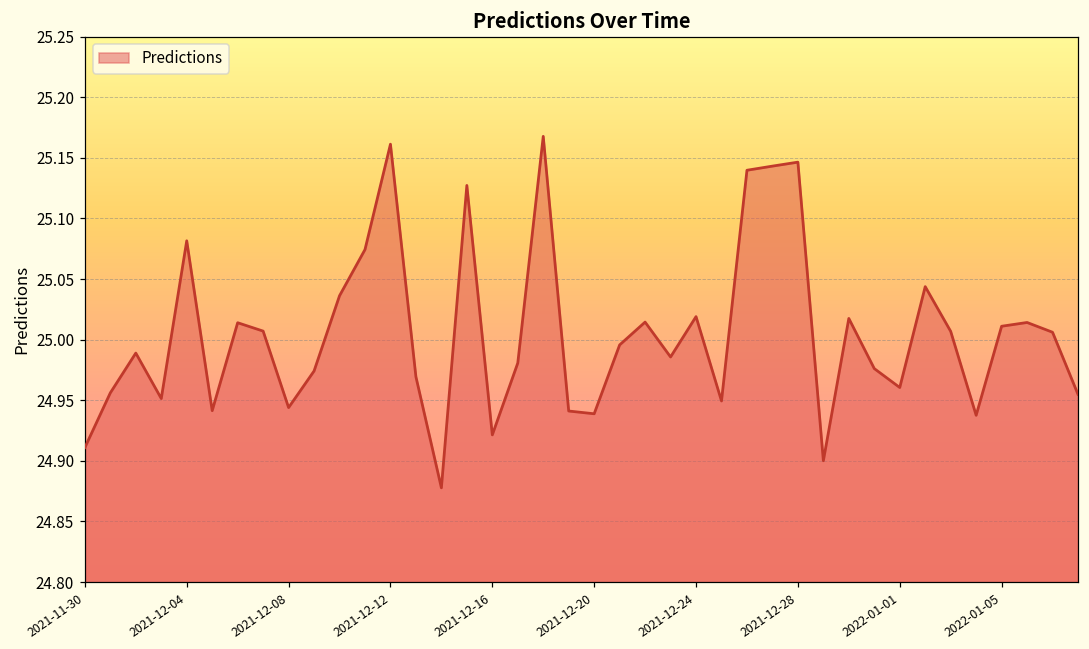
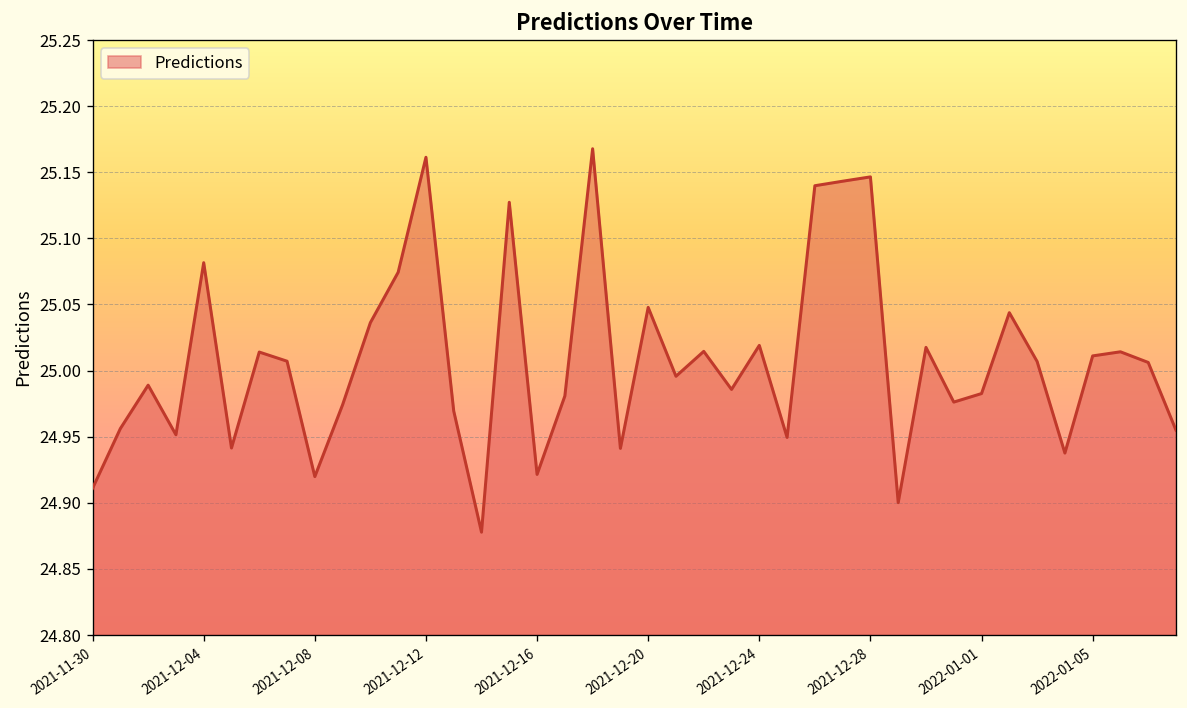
  {
    "2021-11-30": 24.911,
    "2021-12-04": 25.082,
-   "2021-12-08": 24.944,
+   "2021-12-08": 24.920,
    "2021-12-12": 25.161,
    "2021-12-16": 24.921,
-   "2021-12-20": 24.939,
+   "2021-12-20": 25.048,
    "2021-12-24": 25.019,
    "2021-12-28": 25.146,
-   "2022-01-01": 24.961,
+   "2022-01-01": 24.983,
    "2022-01-05": 25.011
  }
